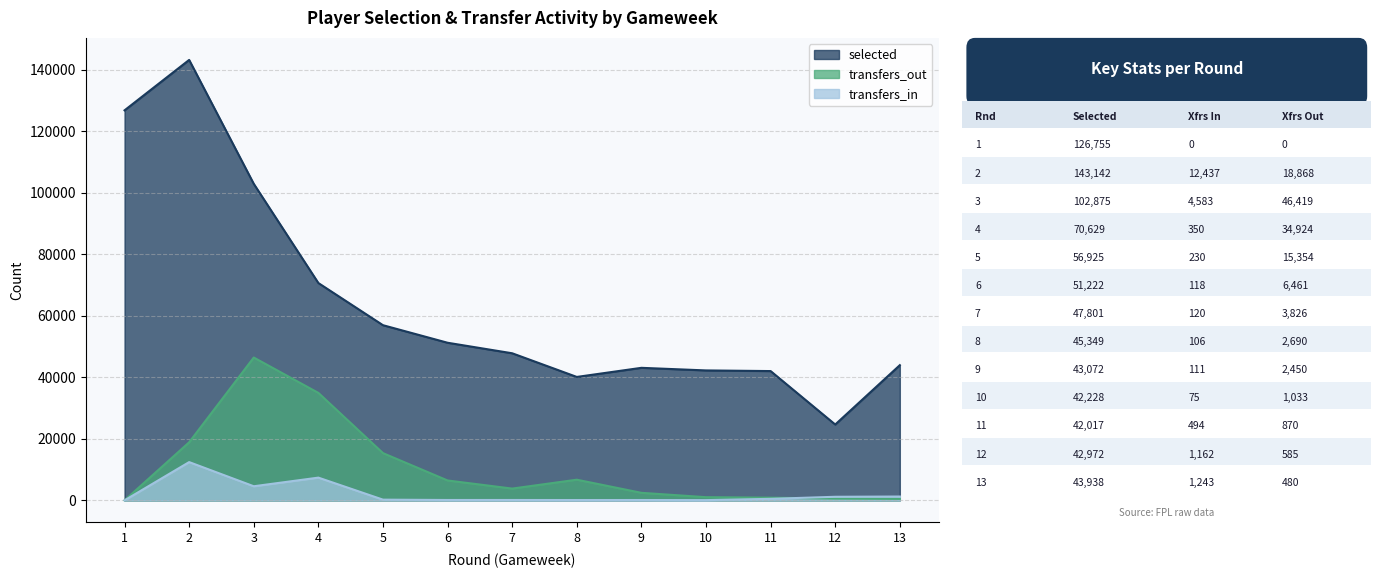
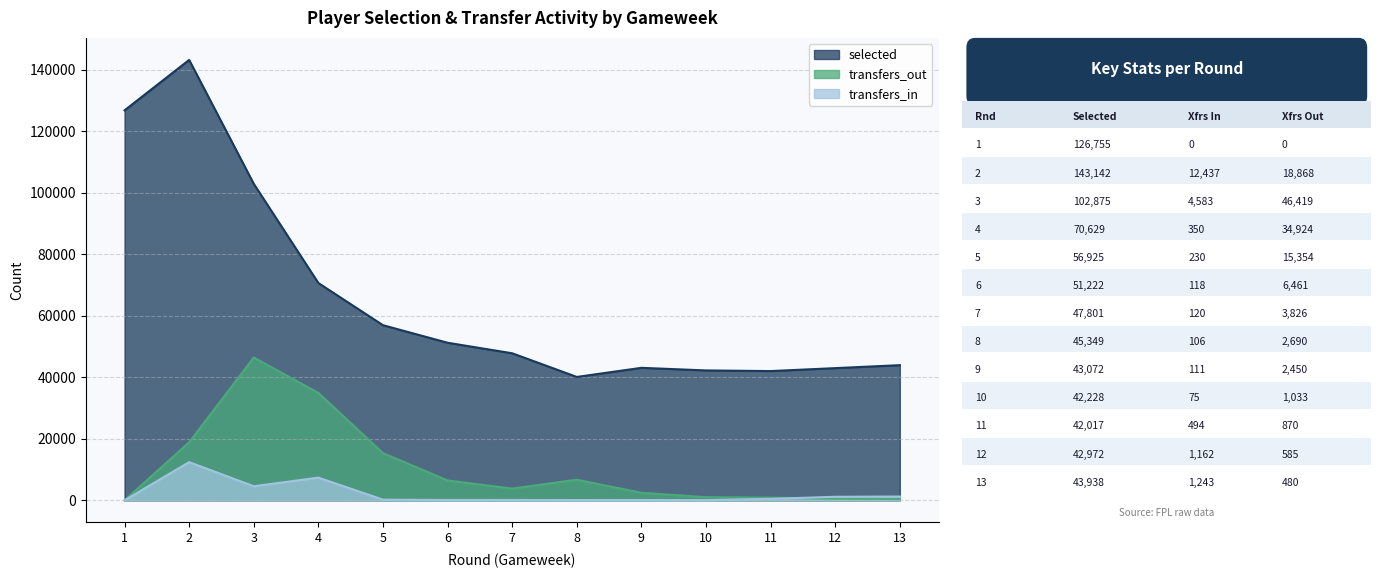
  {
    "selected": {
      "1": 127000,
      "2": 143000,
      "3": 103000,
      "4": 71000,
      "5": 57000,
      "6": 51000,
      "7": 48000,
      "8": 40000,
      "9": 43000,
      "10": 42000,
      "11": 42000,
-     "12": 25000,
+     "12": 43000,
      "13": 44000
    },
    "transfers_out": {
      "2": 19000,
      "3": 46000,
      "4": 35000,
      "5": 15000,
      "6": 6000,
      "7": 4000,
      "8": 7000,
      "9": 2000,
      "10": 1000
    },
    "transfers_in": {
      "2": 12000,
      "3": 5000,
      "4": 7000,
      "5": 0,
      "6": 0,
      "7": 0,
      "8": 0,
      "9": 0,
      "10": 0
    }
  }
